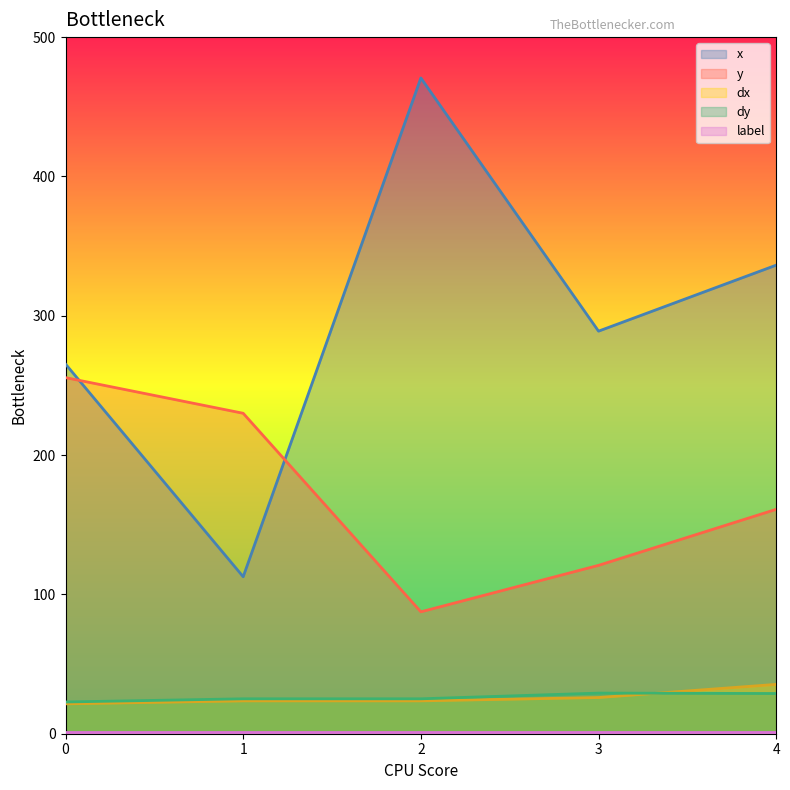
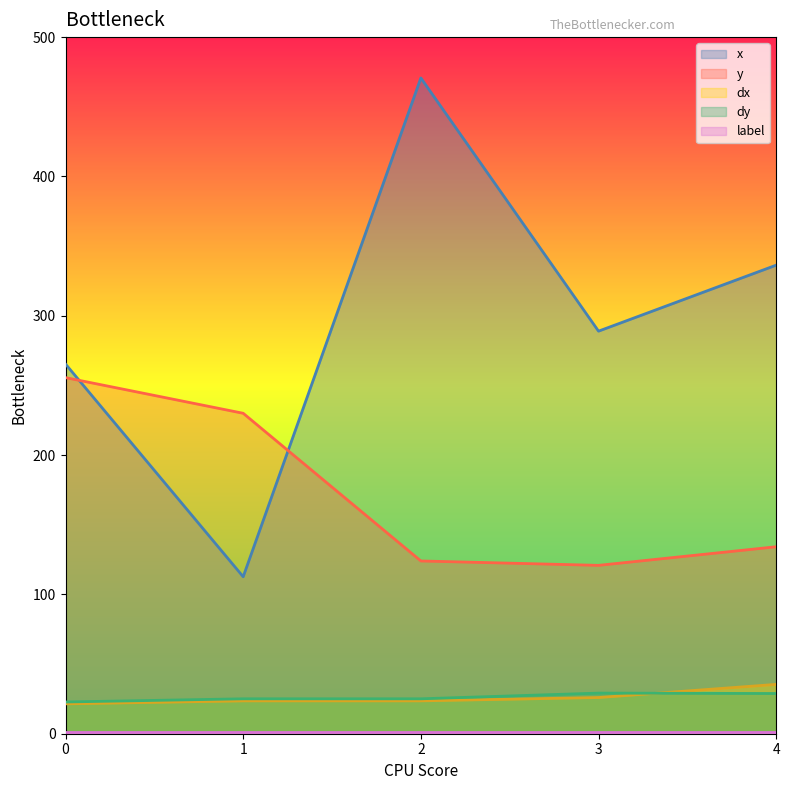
  {
    "y": {
      "0": 256,
      "1": 230,
-     "2": 88,
+     "2": 124,
      "3": 121,
-     "4": 161
+     "4": 134
    },
    "dx": {
      "3": 26,
      "4": 35
    },
    "label": {
      "0": 1,
      "1": 1,
      "2": 1,
      "3": 1,
      "4": 1
    }
  }
